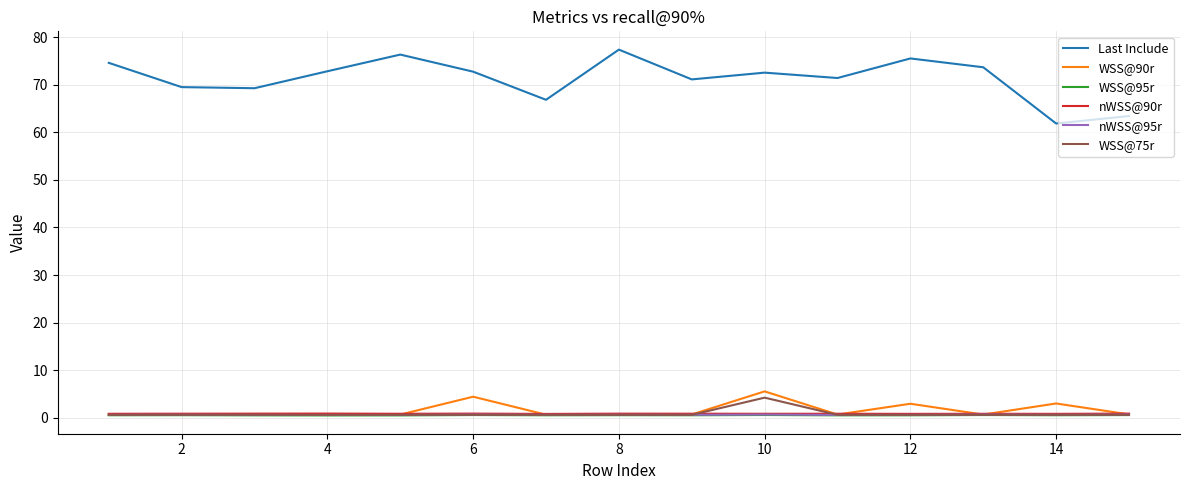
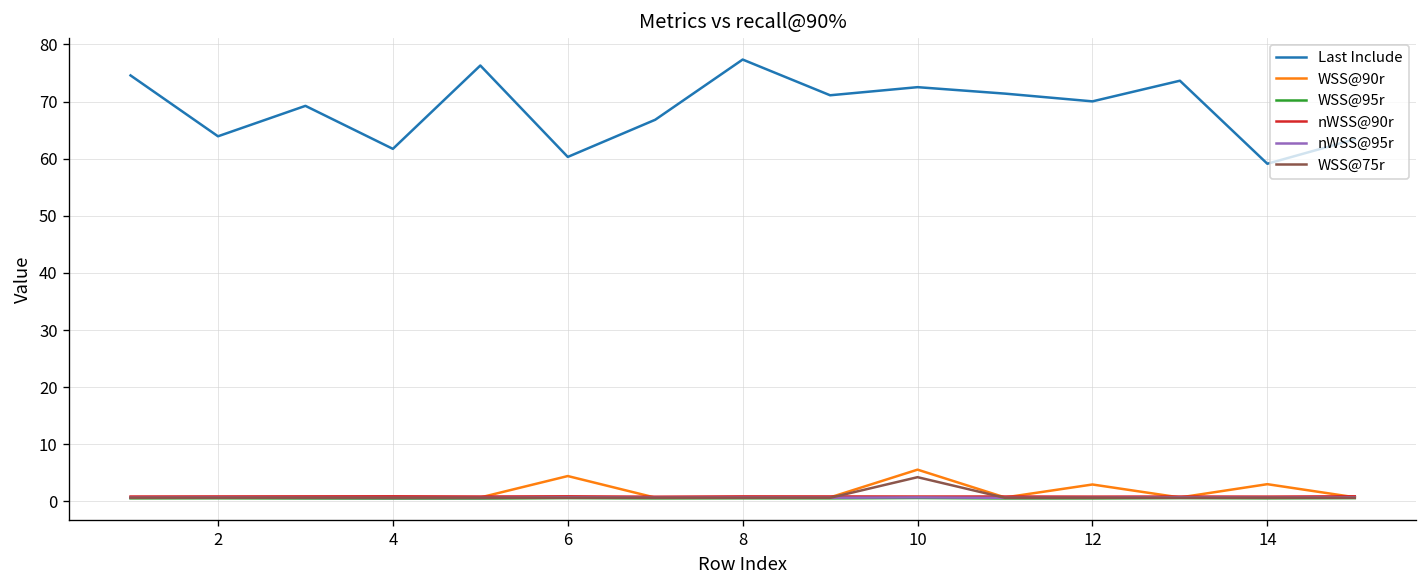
  {
    "Last Include": {
-     "2": 69,
-     "4": 73,
-     "6": 73,
+     "2": 64,
+     "4": 62,
+     "6": 60,
      "8": 77,
      "10": 73,
-     "12": 76,
-     "14": 62
+     "12": 70,
+     "14": 59
    },
    "WSS@90r": {
      "6": 4,
      "10": 6,
      "12": 3,
      "14": 3
    },
    "WSS@75r": {
      "10": 4
    }
  }
